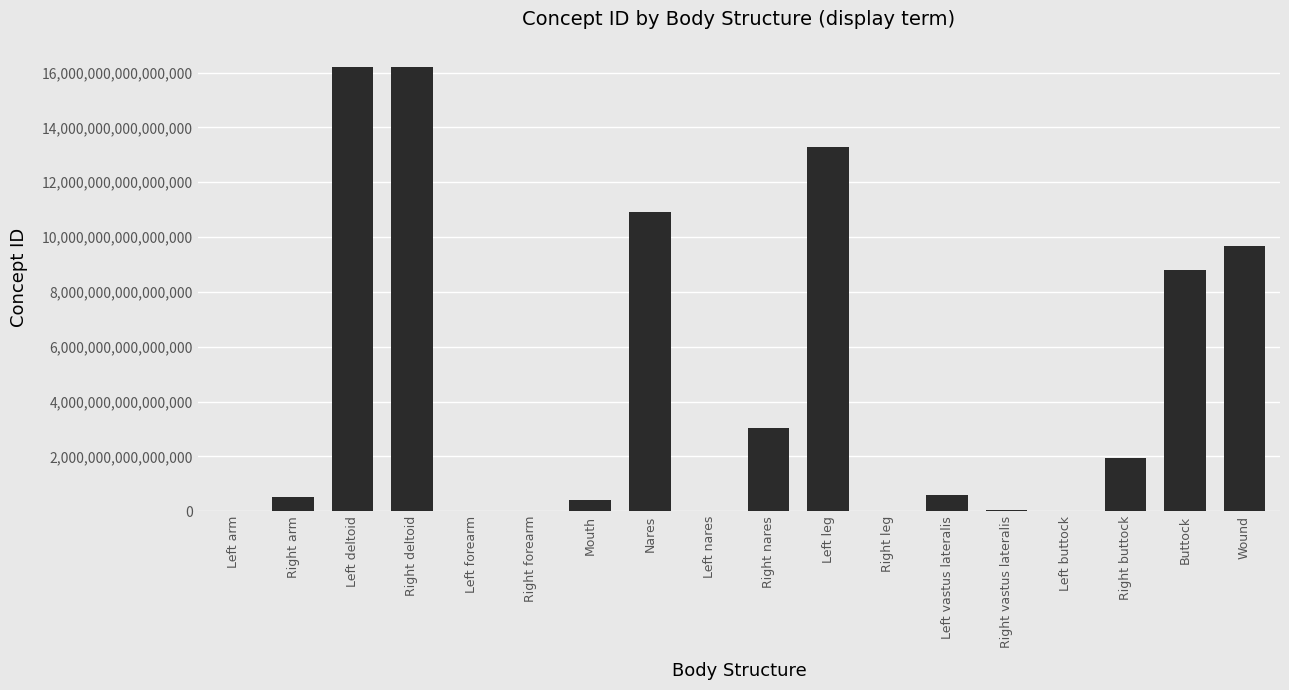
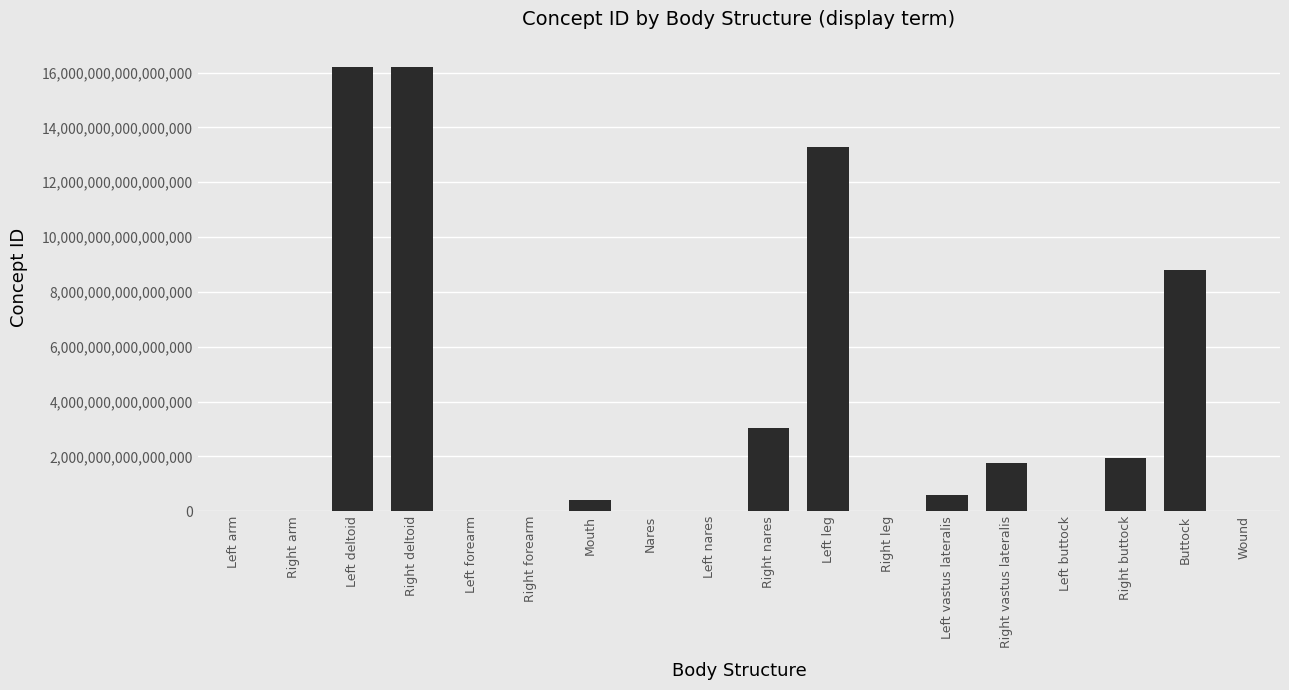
  {
-   "Right arm": "500,000,000,000,000",
+   "Right arm": "0",
    "Left deltoid": "16,200,000,000,000,000",
    "Right deltoid": "16,200,000,000,000,000",
    "Mouth": "400,000,000,000,000",
-   "Nares": "10,900,000,000,000,000",
+   "Nares": "0",
    "Right nares": "3,000,000,000,000,000",
    "Left leg": "13,300,000,000,000,000",
    "Left vastus lateralis": "600,000,000,000,000",
-   "Right vastus lateralis": "0",
+   "Right vastus lateralis": "1,800,000,000,000,000",
    "Right buttock": "2,000,000,000,000,000",
    "Buttock": "8,800,000,000,000,000",
-   "Wound": "9,700,000,000,000,000"
+   "Wound": "0"
  }
